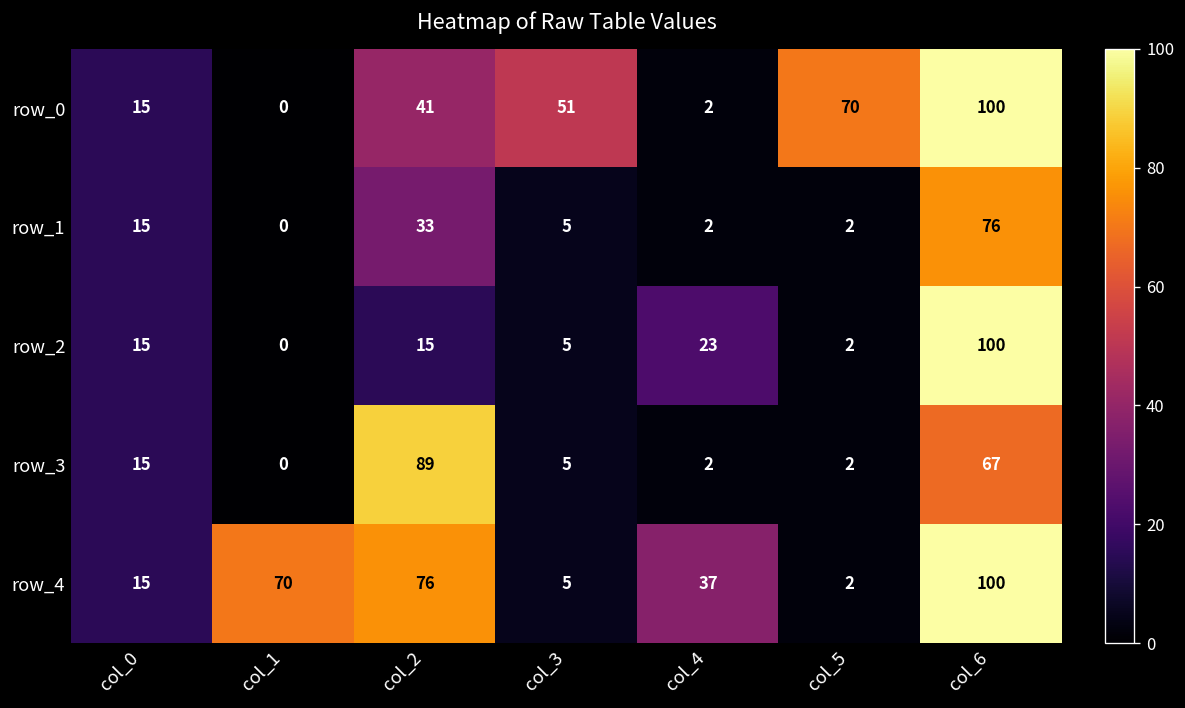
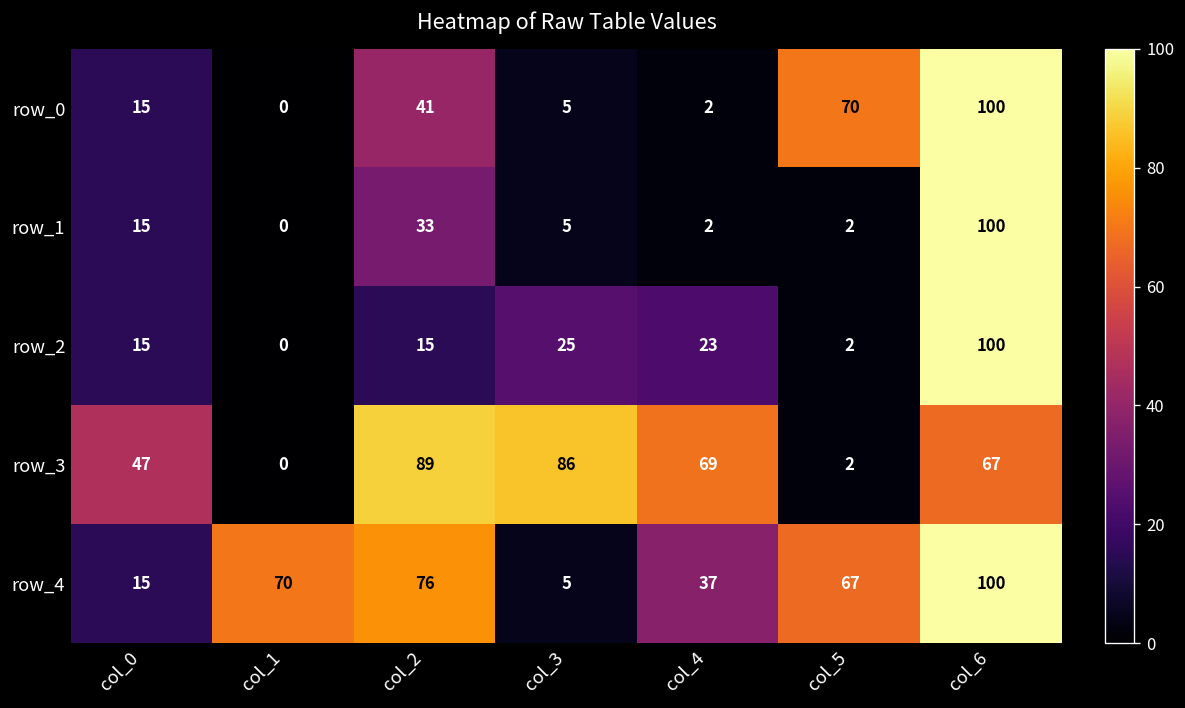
  {
    "row_0": {
      "col_0": 15,
      "col_1": 0,
      "col_2": 41,
-     "col_3": 51,
+     "col_3": 5,
      "col_4": 2,
      "col_5": 70,
      "col_6": 100
    },
    "row_1": {
      "col_0": 15,
      "col_1": 0,
      "col_2": 33,
      "col_3": 5,
      "col_4": 2,
      "col_5": 2,
-     "col_6": 76
+     "col_6": 100
    },
    "row_2": {
      "col_0": 15,
      "col_1": 0,
      "col_2": 15,
-     "col_3": 5,
+     "col_3": 25,
      "col_4": 23,
      "col_5": 2,
      "col_6": 100
    },
    "row_3": {
-     "col_0": 15,
+     "col_0": 47,
      "col_1": 0,
      "col_2": 89,
-     "col_3": 5,
-     "col_4": 2,
+     "col_3": 86,
+     "col_4": 69,
      "col_5": 2,
      "col_6": 67
    },
    "row_4": {
      "col_0": 15,
      "col_1": 70,
      "col_2": 76,
      "col_3": 5,
      "col_4": 37,
-     "col_5": 2,
+     "col_5": 67,
      "col_6": 100
    }
  }
